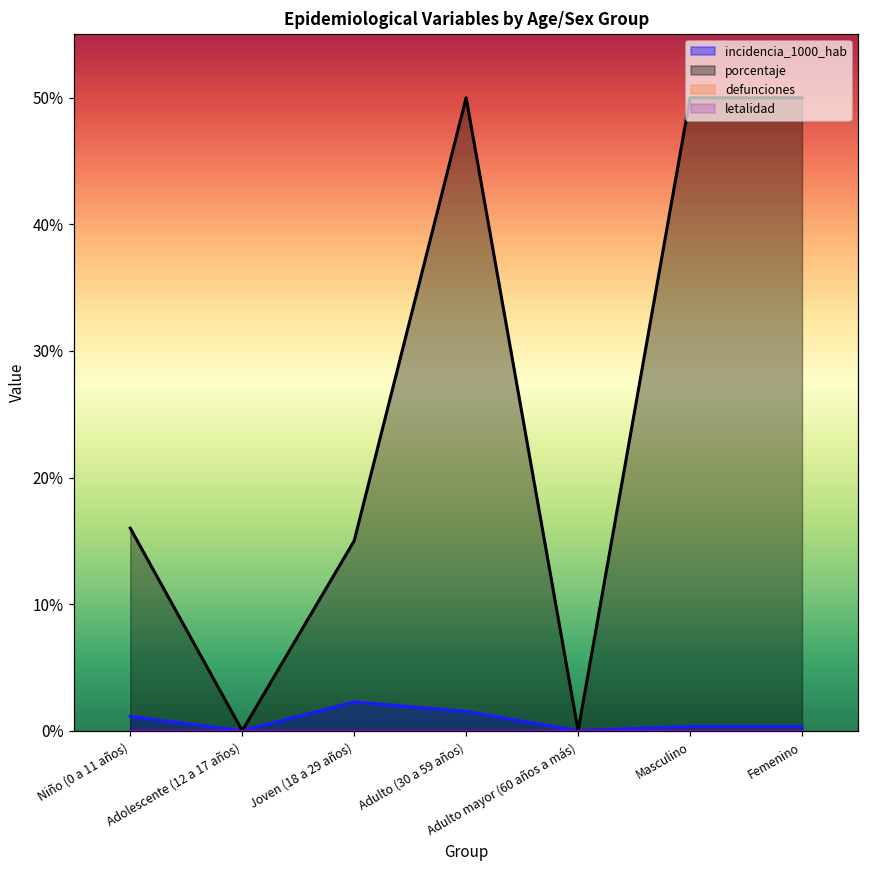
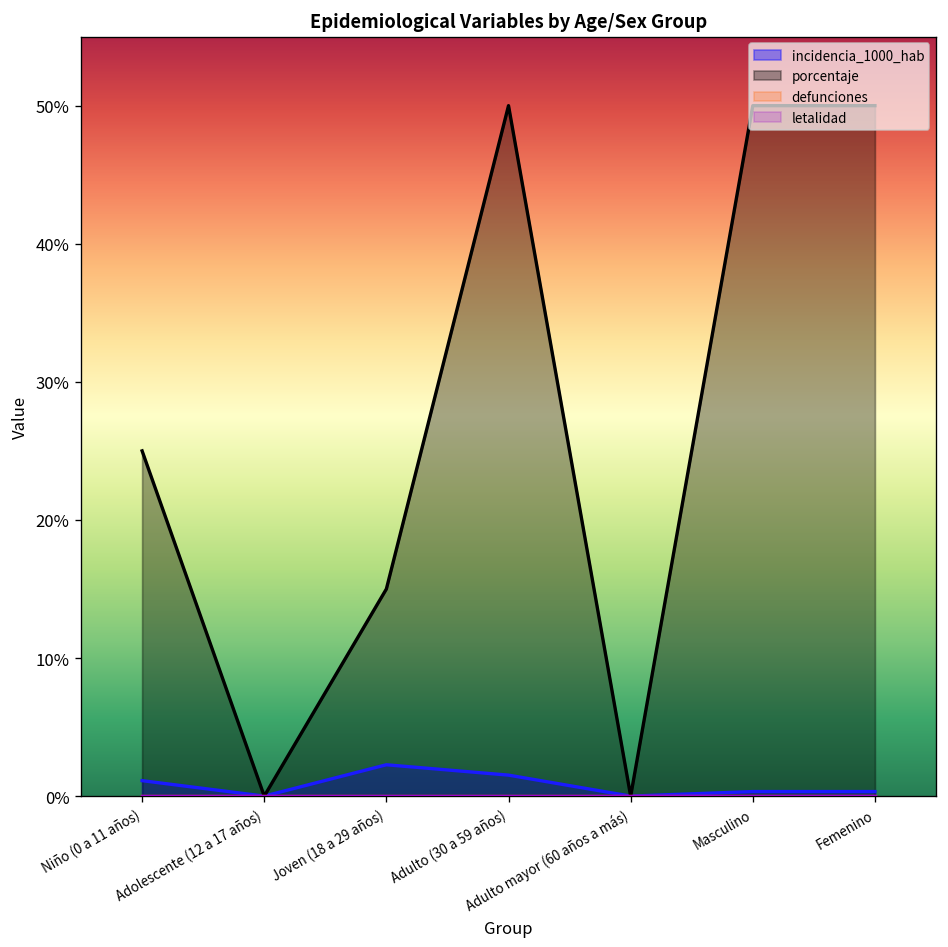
  {
    "incidencia_1000_hab": {
      "Niño (0 a 11 años)": "1%",
      "Joven (18 a 29 años)": "2.3%",
      "Adulto (30 a 59 años)": "1.5%",
      "Masculino": "0.3%",
      "Femenino": "0.3%"
    },
    "porcentaje": {
-     "Niño (0 a 11 años)": "16%",
+     "Niño (0 a 11 años)": "25%",
      "Joven (18 a 29 años)": "15%",
      "Adulto (30 a 59 años)": "50%"
    },
    "letalidad": {
      "Niño (0 a 11 años)": "0%",
      "Joven (18 a 29 años)": "0%",
      "Adulto (30 a 59 años)": "0%",
      "Masculino": "0%",
      "Femenino": "0%"
    }
  }
